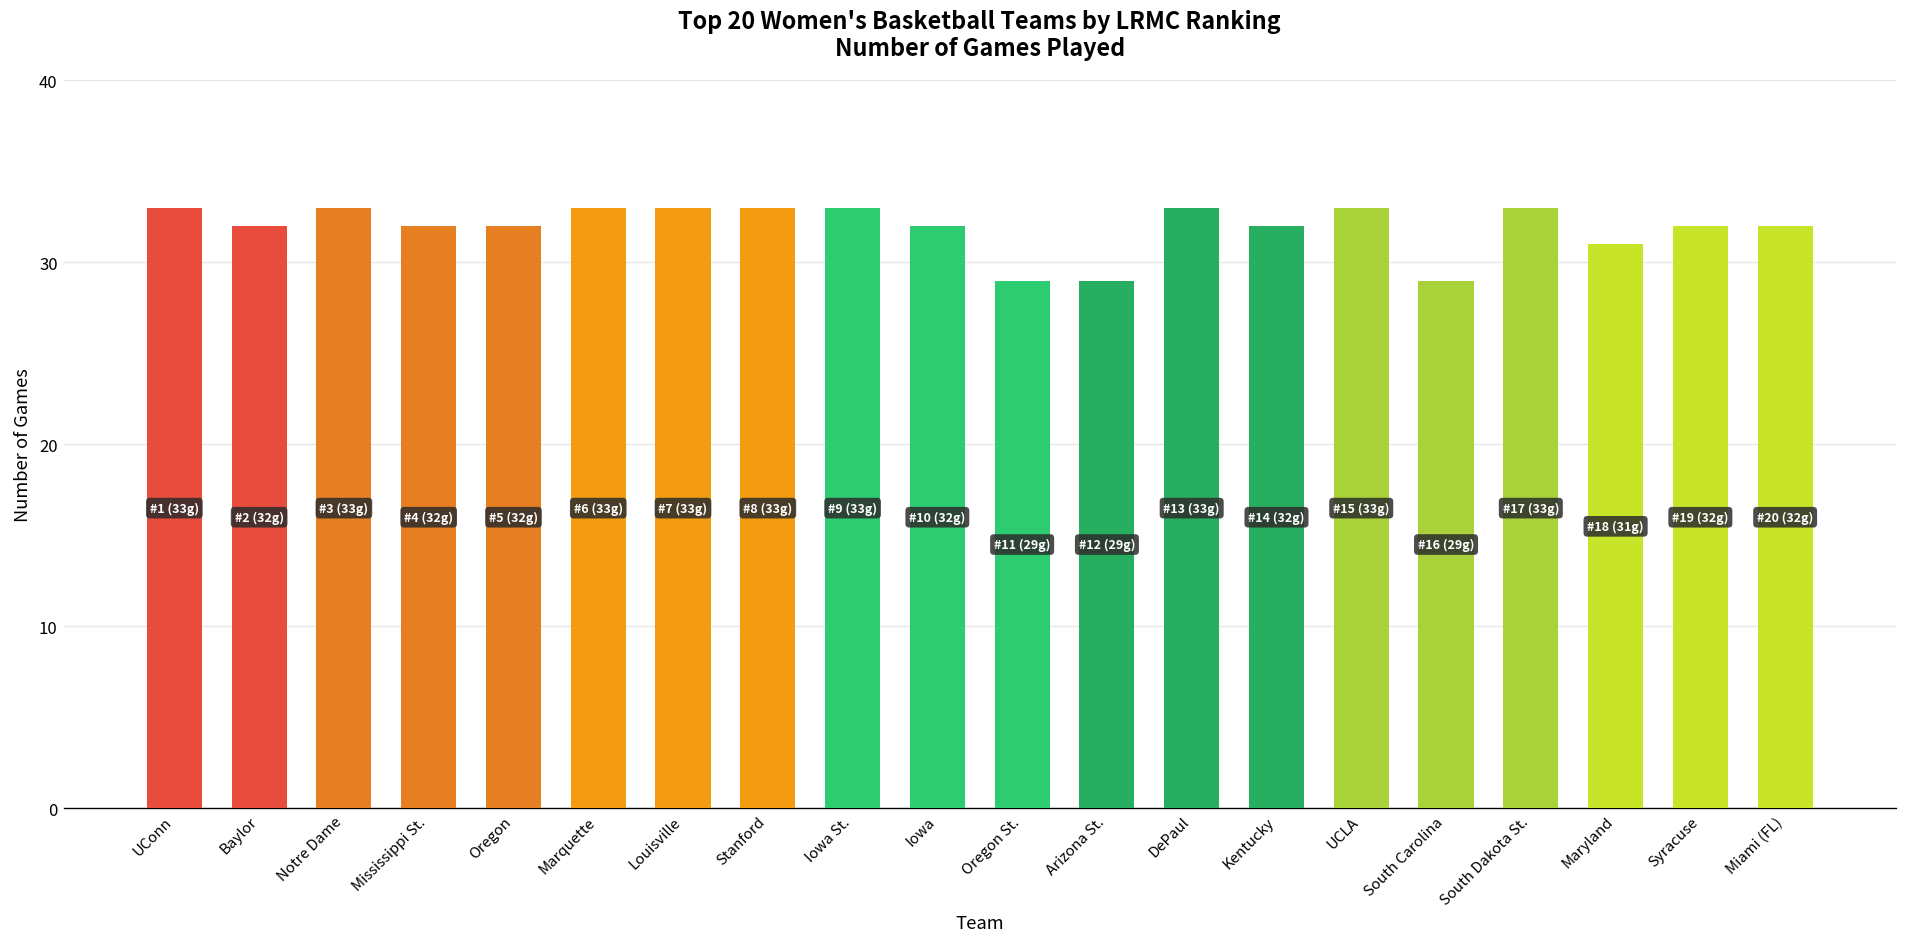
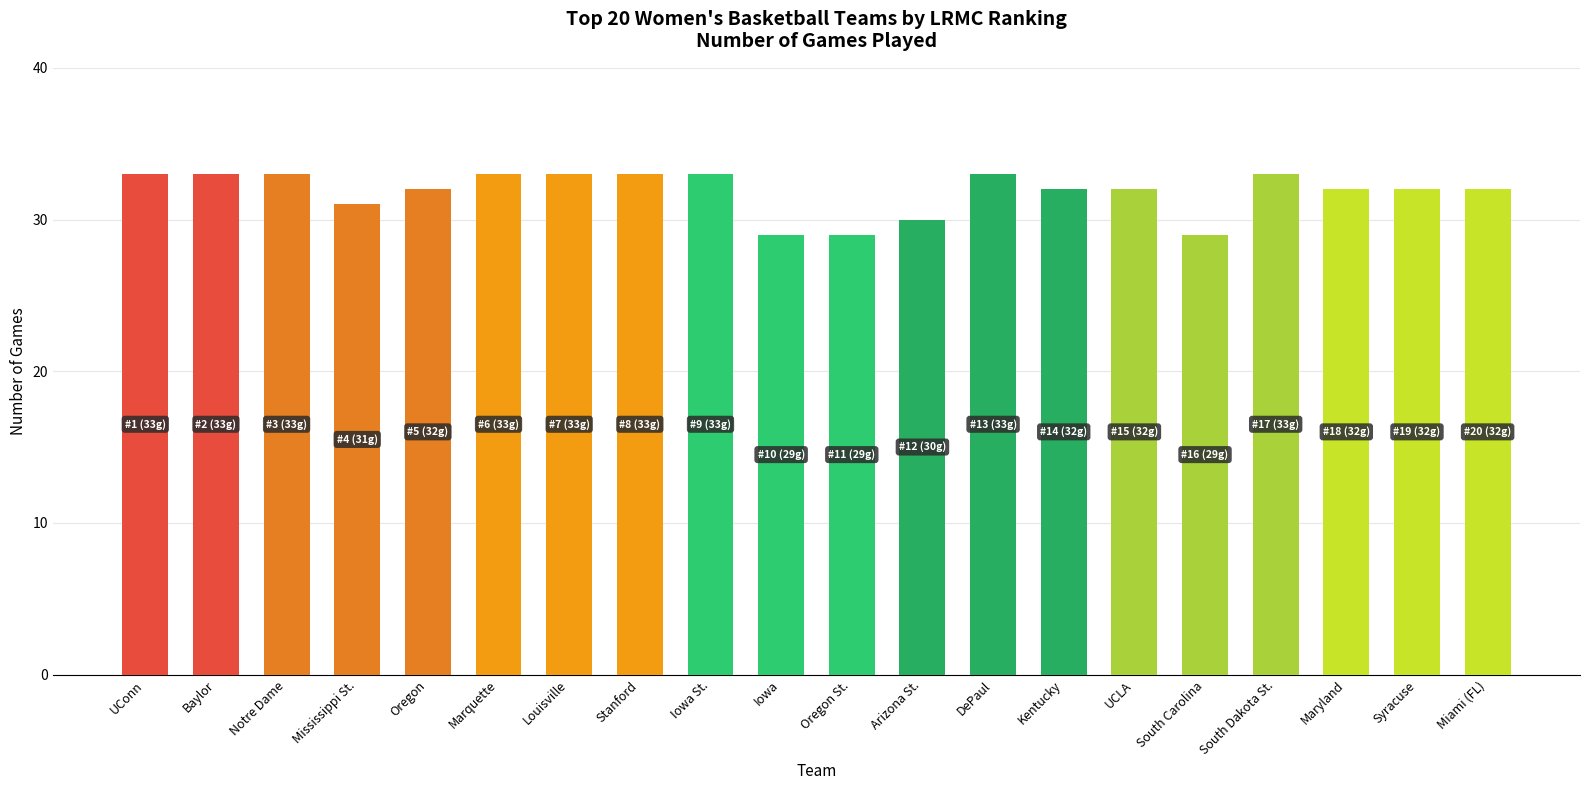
  {
-   "Baylor": "(32g)",
-   "Mississippi St.": "(32g)",
-   "Iowa": "(32g)",
-   "Arizona St.": "(29g)",
-   "UCLA": "(33g)",
-   "Maryland": "(31g)"
+   "Baylor": "(33g)",
+   "Mississippi St.": "(31g)",
+   "Iowa": "(29g)",
+   "Arizona St.": "(30g)",
+   "UCLA": "(32g)",
+   "Maryland": "(32g)"
  }
